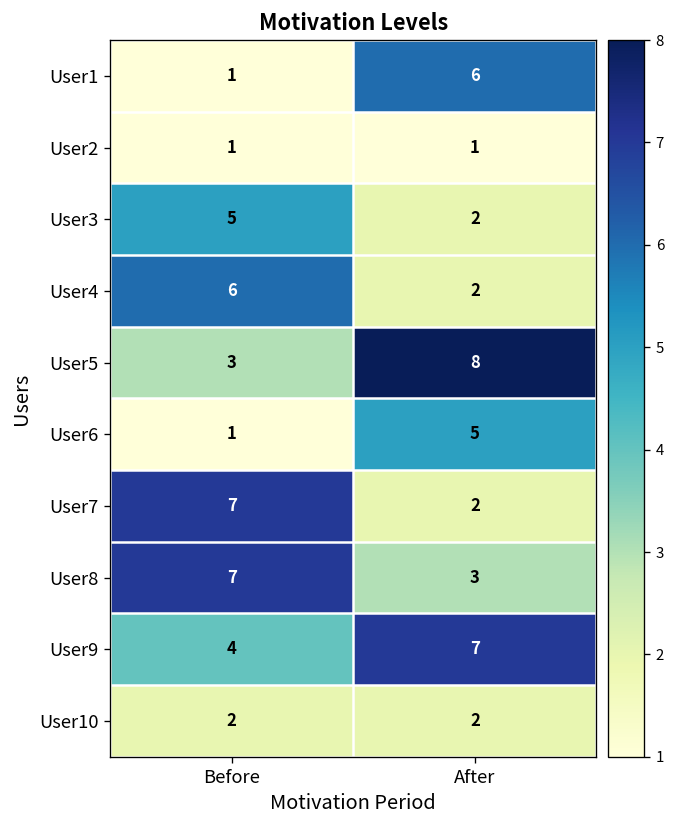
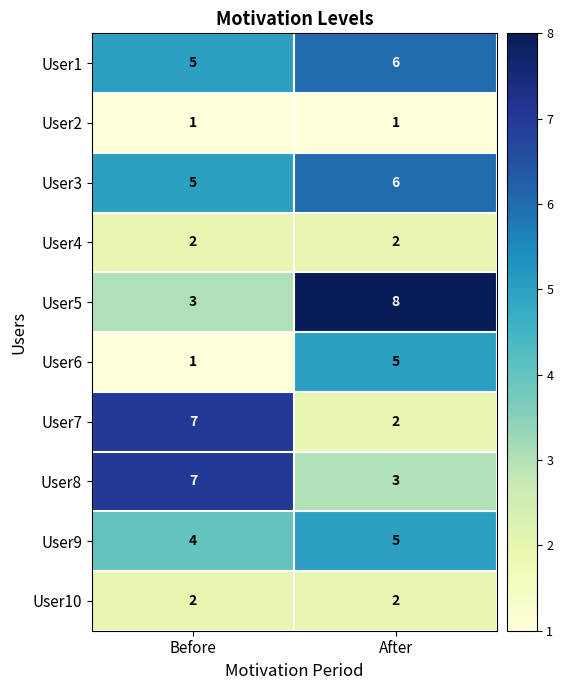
  {
    "User1": {
-     "Before": 1,
+     "Before": 5,
      "After": 6
    },
    "User2": {
      "Before": 1,
      "After": 1
    },
    "User3": {
      "Before": 5,
-     "After": 2
+     "After": 6
    },
    "User4": {
-     "Before": 6,
+     "Before": 2,
      "After": 2
    },
    "User5": {
      "Before": 3,
      "After": 8
    },
    "User6": {
      "Before": 1,
      "After": 5
    },
    "User7": {
      "Before": 7,
      "After": 2
    },
    "User8": {
      "Before": 7,
      "After": 3
    },
    "User9": {
      "Before": 4,
-     "After": 7
+     "After": 5
    },
    "User10": {
      "Before": 2,
      "After": 2
    }
  }
